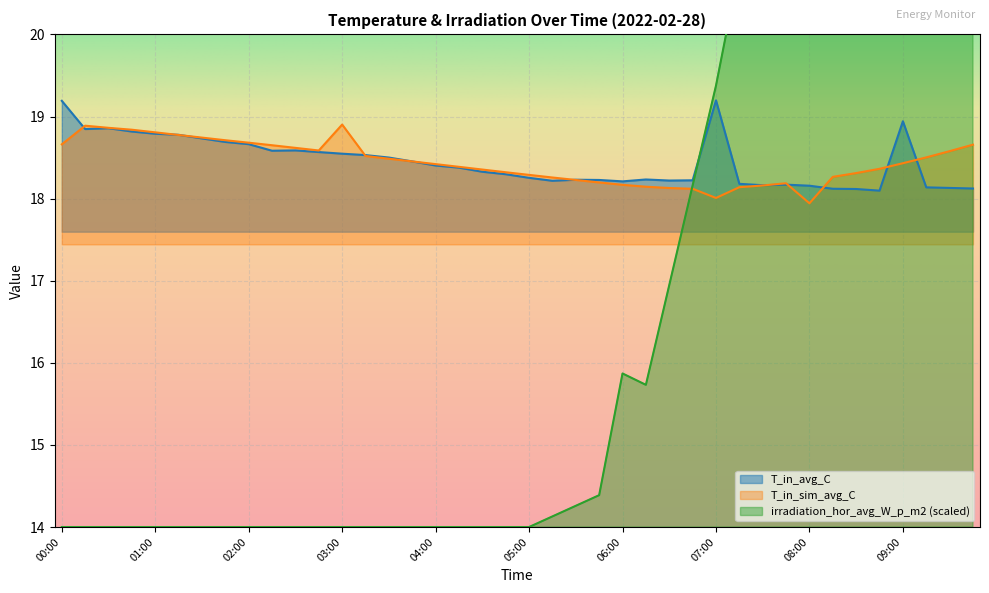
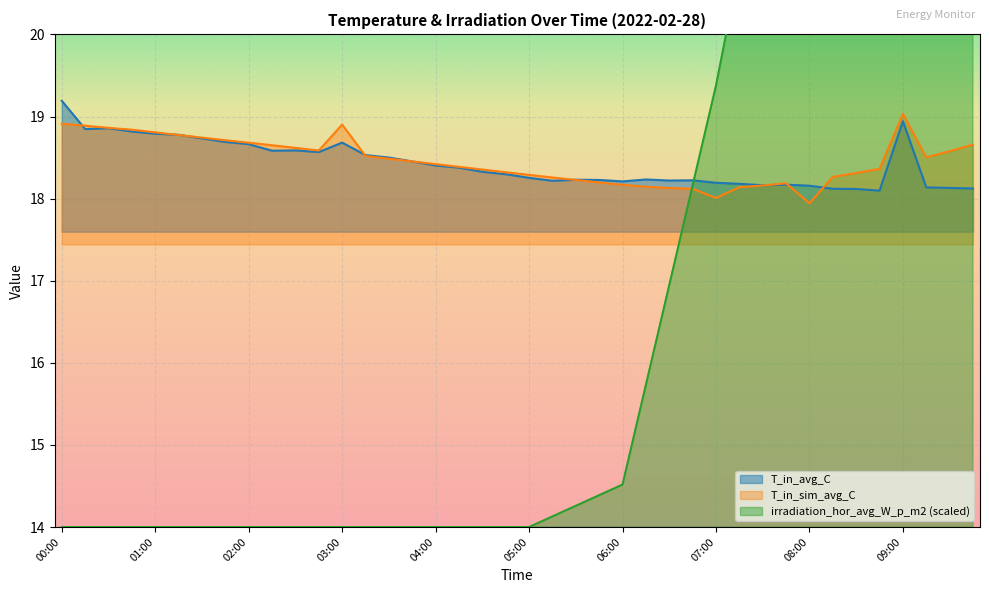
  {
    "T_in_avg_C": {
      "00:00": 19.2,
-     "03:00": 18.5,
+     "03:00": 18.7,
      "05:00": 18.3,
      "06:00": 18.2,
-     "07:00": 19.2,
+     "07:00": 18.2,
      "08:00": 18.2,
      "09:00": 18.9
    },
    "T_in_sim_avg_C": {
-     "00:00": 18.7,
+     "00:00": 18.9,
      "03:00": 18.9,
      "05:00": 18.3,
      "06:00": 18.2,
      "07:00": 18.0,
      "08:00": 17.9,
-     "09:00": 18.4
+     "09:00": 19.0
    },
    "irradiation_hor_avg_W_p_m2 (scaled)": {
      "00:00": 14.0,
      "01:00": 14.0,
      "02:00": 14.0,
      "03:00": 14.0,
      "04:00": 14.0,
      "05:00": 14.0,
-     "06:00": 15.9,
+     "06:00": 14.5,
      "07:00": 19.4
    }
  }
